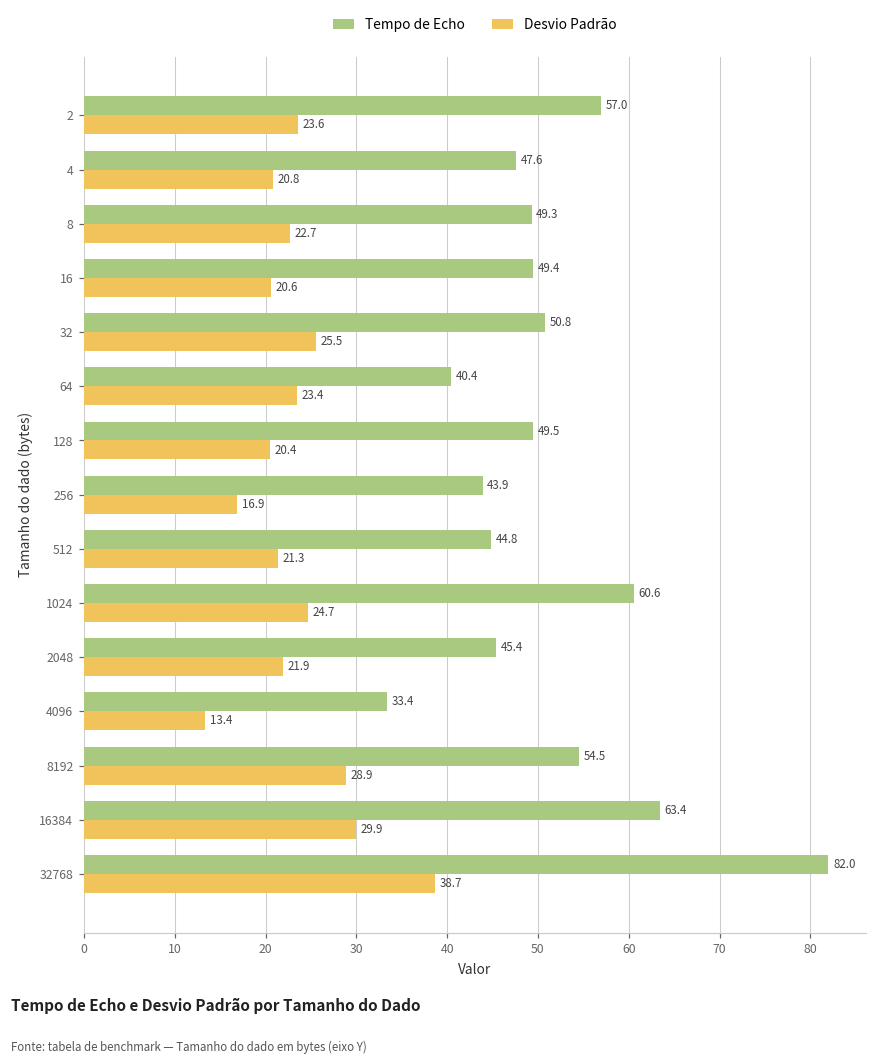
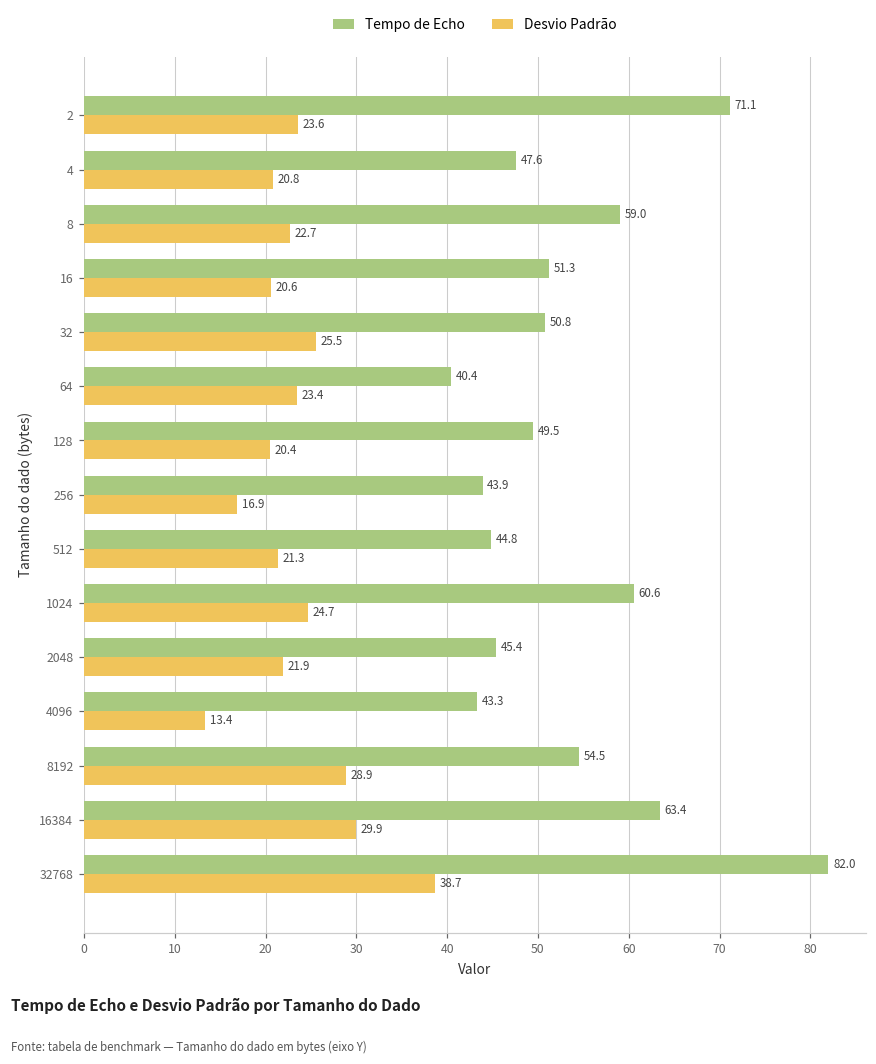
  {
    "Tempo de Echo": {
-     "2": 57.0,
+     "2": 71.1,
      "4": 47.6,
-     "8": 49.3,
-     "16": 49.4,
+     "8": 59.0,
+     "16": 51.3,
      "32": 50.8,
      "64": 40.4,
      "128": 49.5,
      "256": 43.9,
      "512": 44.8,
      "1024": 60.6,
      "2048": 45.4,
-     "4096": 33.4,
+     "4096": 43.3,
      "8192": 54.5,
      "16384": 63.4,
      "32768": 82.0
    },
    "Desvio Padrão": {
      "2": 23.6,
      "4": 20.8,
      "8": 22.7,
      "16": 20.6,
      "32": 25.5,
      "64": 23.4,
      "128": 20.4,
      "256": 16.9,
      "512": 21.3,
      "1024": 24.7,
      "2048": 21.9,
      "4096": 13.4,
      "8192": 28.9,
      "16384": 29.9,
      "32768": 38.7
    }
  }
